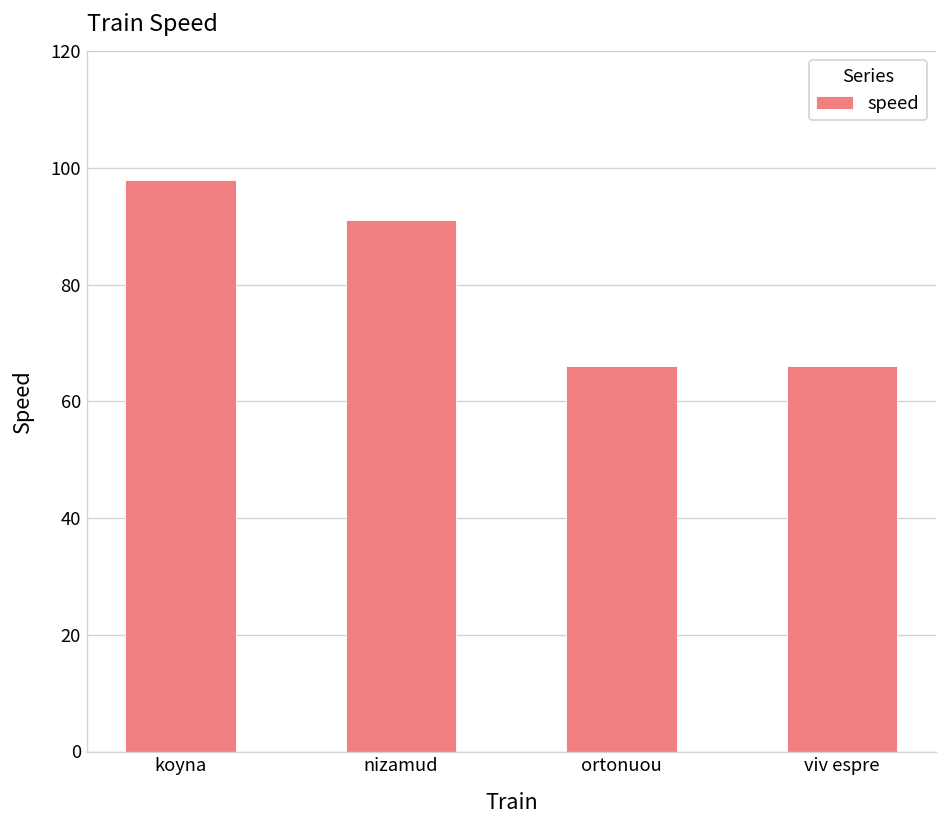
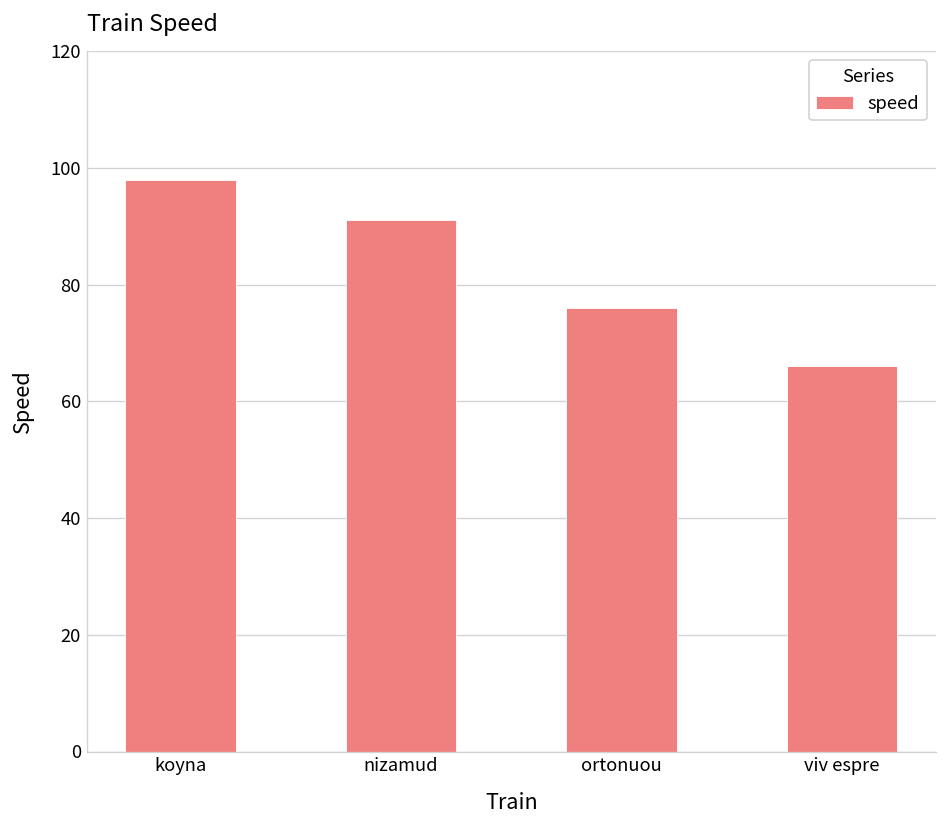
  {
    "koyna": 98,
    "nizamud": 91,
-   "ortonuou": 66,
+   "ortonuou": 76,
    "viv espre": 66
  }
